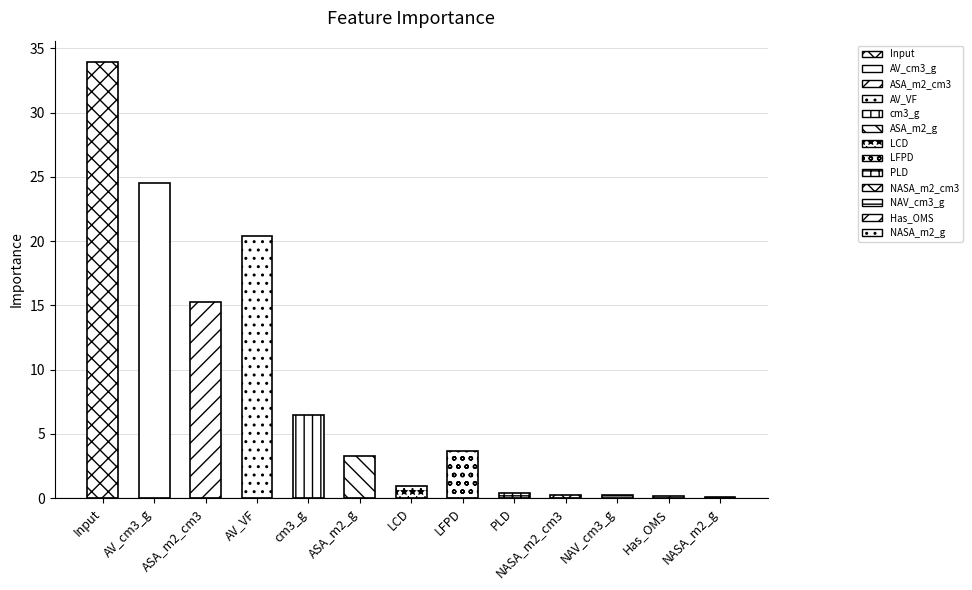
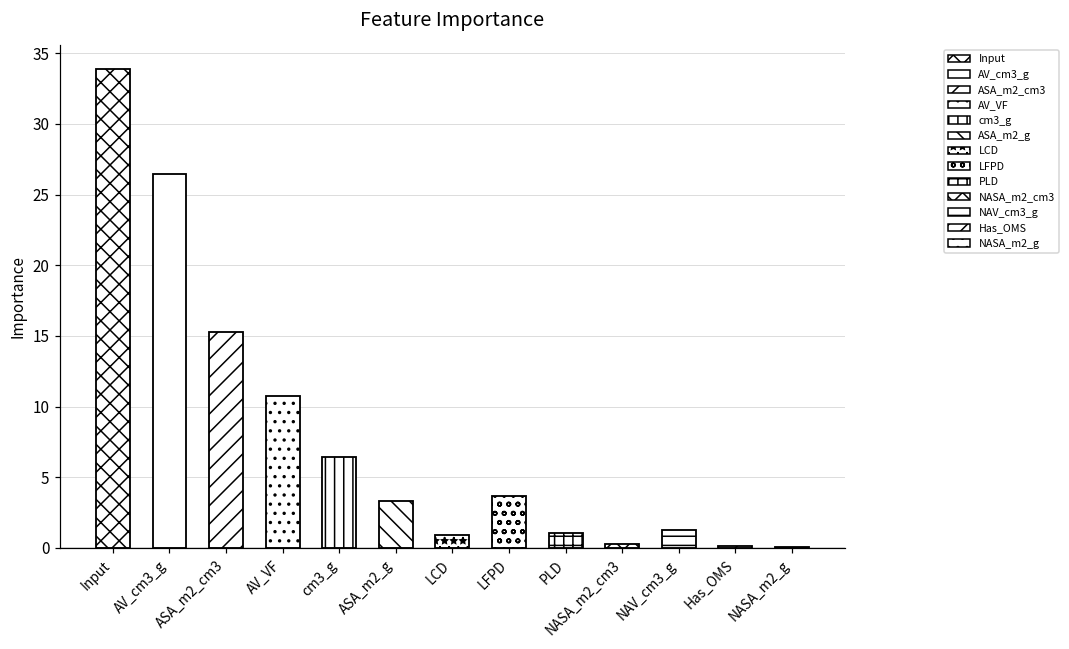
  {
    "Input": 33.9,
-   "AV_cm3_g": 24.6,
+   "AV_cm3_g": 26.5,
    "ASA_m2_cm3": 15.3,
-   "AV_VF": 20.4,
+   "AV_VF": 10.7,
    "cm3_g": 6.5,
    "ASA_m2_g": 3.3,
    "LCD": 0.9,
    "LFPD": 3.7,
-   "PLD": 0.4,
+   "PLD": 1.1,
    "NASA_m2_cm3": 0.2,
-   "NAV_cm3_g": 0.2
+   "NAV_cm3_g": 1.2
  }
